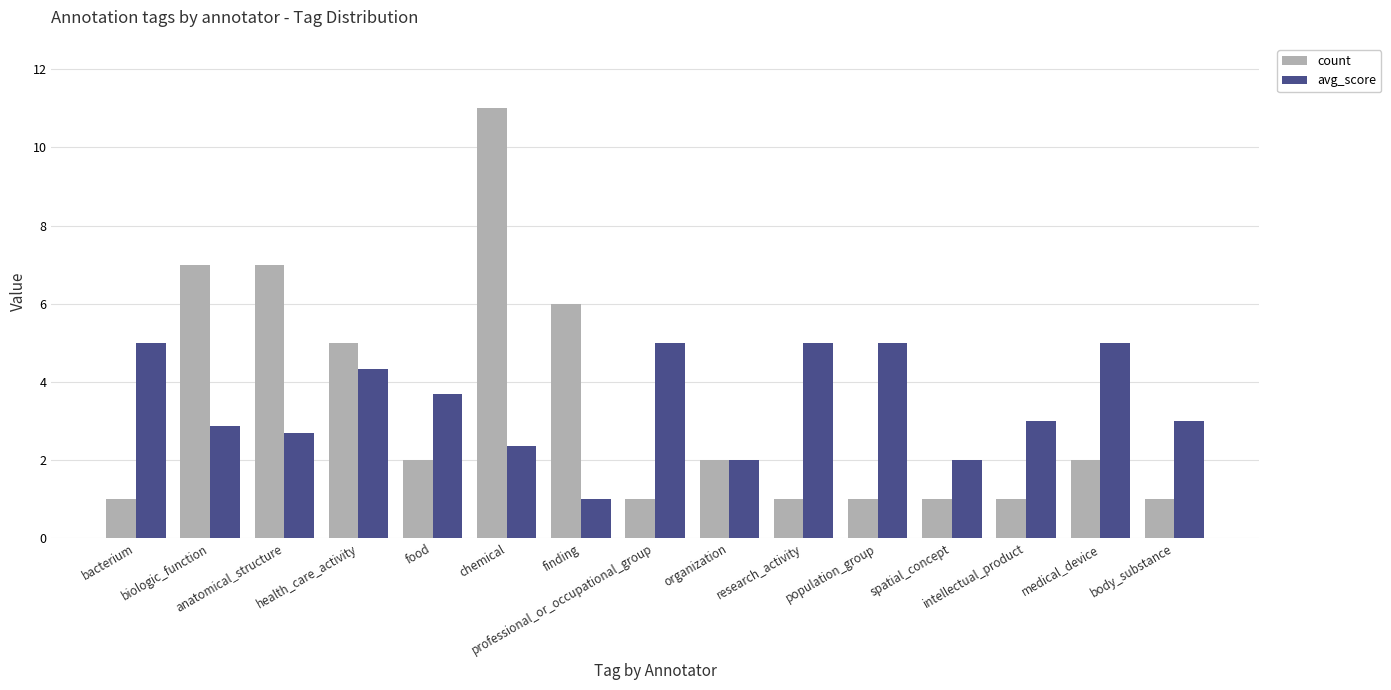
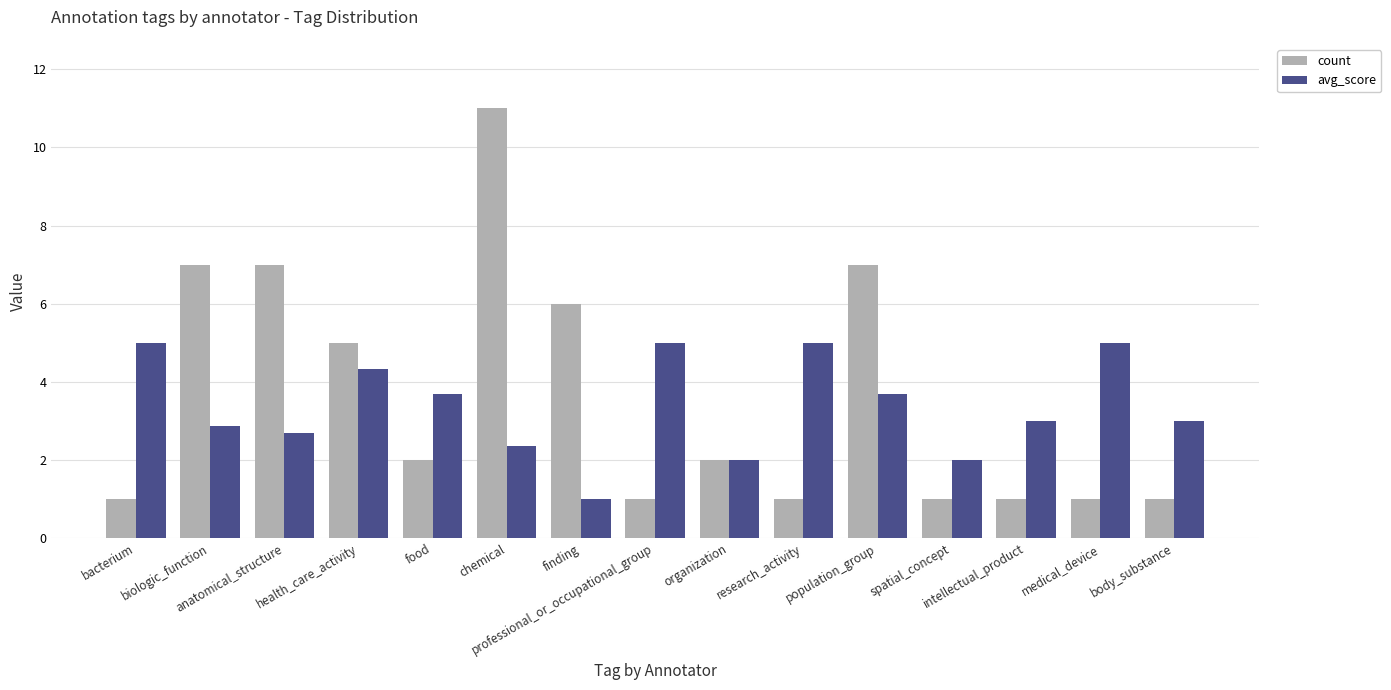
  {
    "count": {
      "bacterium": 1,
      "biologic_function": 7,
      "anatomical_structure": 7,
      "health_care_activity": 5,
      "food": 2,
      "chemical": 11,
      "finding": 6,
      "professional_or_occupational_group": 1,
      "organization": 2,
      "research_activity": 1,
-     "population_group": 1,
+     "population_group": 7,
      "spatial_concept": 1,
      "intellectual_product": 1,
-     "medical_device": 2,
+     "medical_device": 1,
      "body_substance": 1
    },
    "avg_score": {
      "bacterium": 5.0,
      "biologic_function": 2.9,
      "anatomical_structure": 2.7,
      "health_care_activity": 4.3,
      "food": 3.7,
      "chemical": 2.4,
      "finding": 1.0,
      "professional_or_occupational_group": 5.0,
      "organization": 2.0,
      "research_activity": 5.0,
-     "population_group": 5.0,
+     "population_group": 3.7,
      "spatial_concept": 2.0,
      "intellectual_product": 3.0,
      "medical_device": 5.0,
      "body_substance": 3.0
    }
  }
